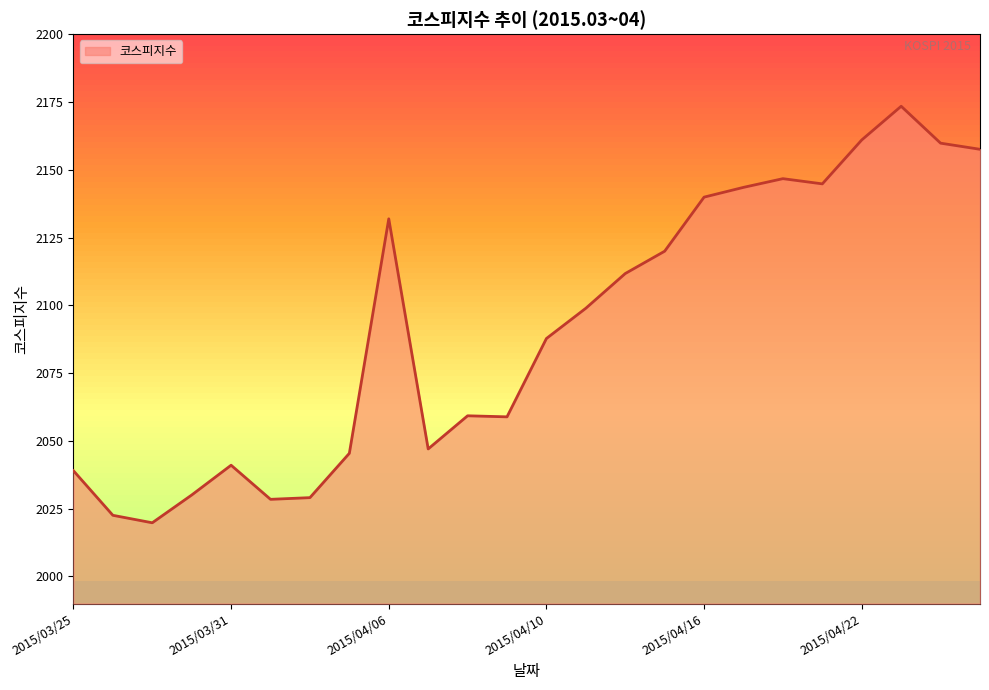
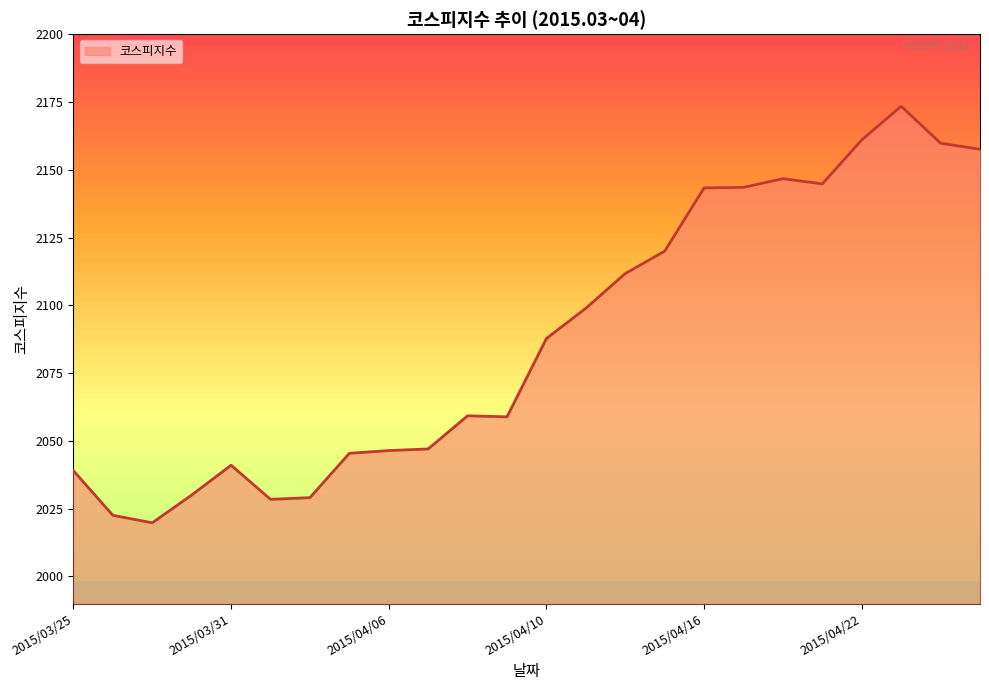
  {
    "2015/03/25": 2039,
    "2015/03/31": 2041,
-   "2015/04/06": 2132,
+   "2015/04/06": 2046,
    "2015/04/10": 2088,
-   "2015/04/16": 2140,
+   "2015/04/16": 2143,
    "2015/04/22": 2161
  }
